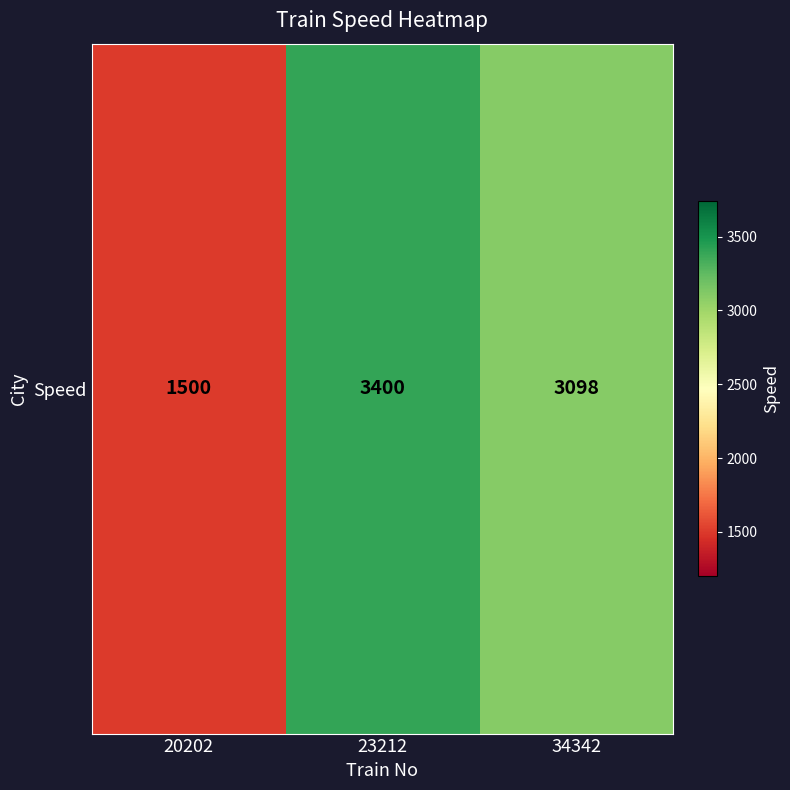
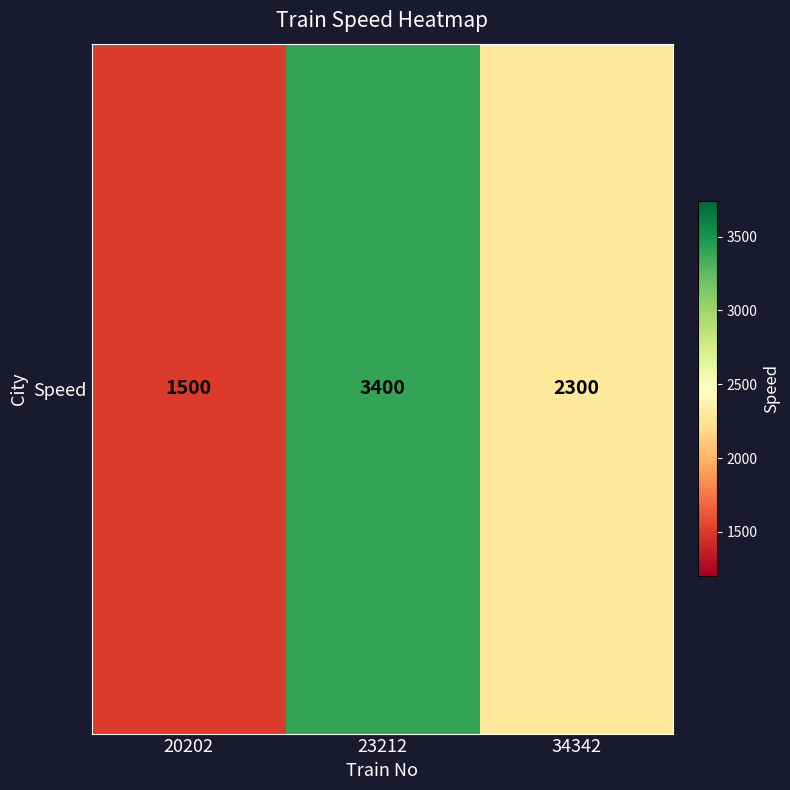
  {
    "Speed": {
      "20202": 1500,
      "23212": 3400,
-     "34342": 3098
+     "34342": 2300
    }
  }
